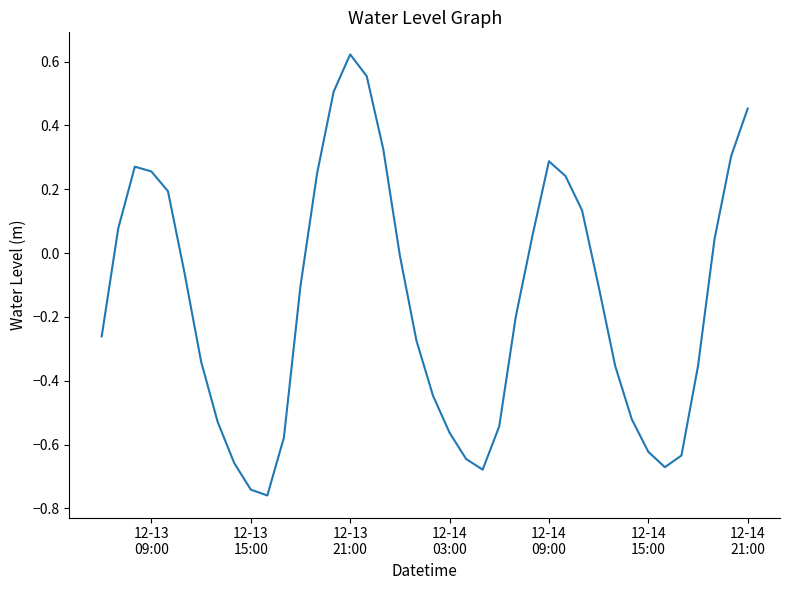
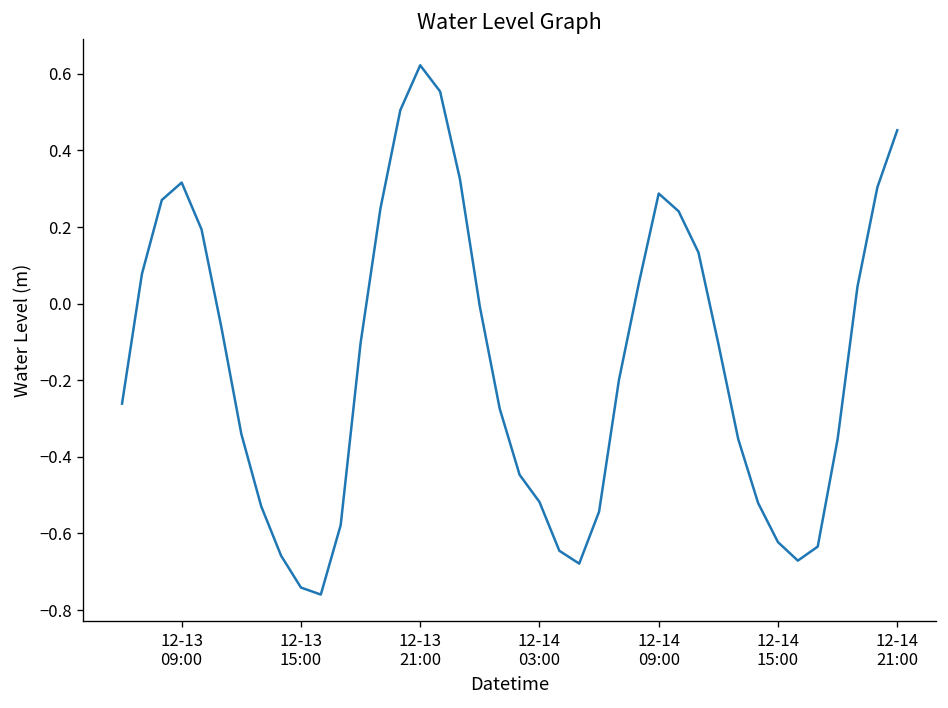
  {
-   "12-13 09:00": 0.26,
+   "12-13 09:00": 0.32,
    "12-13 15:00": -0.74,
    "12-13 21:00": 0.62,
-   "12-14 03:00": -0.56,
+   "12-14 03:00": -0.52,
    "12-14 09:00": 0.29,
    "12-14 15:00": -0.62,
    "12-14 21:00": 0.45
  }
